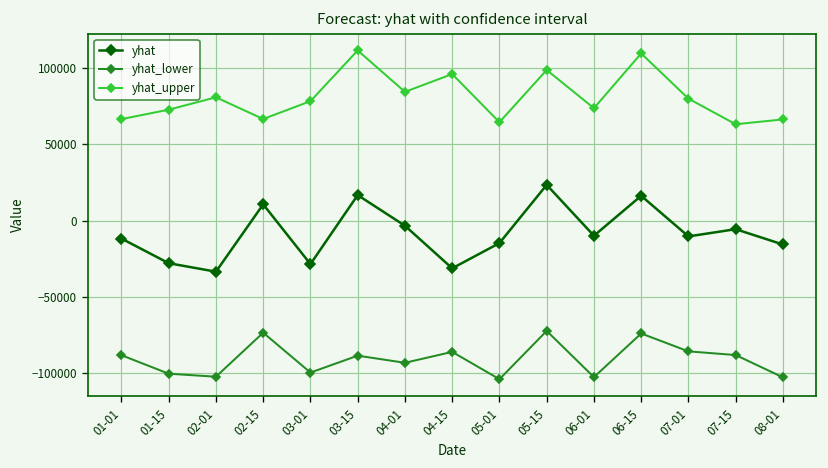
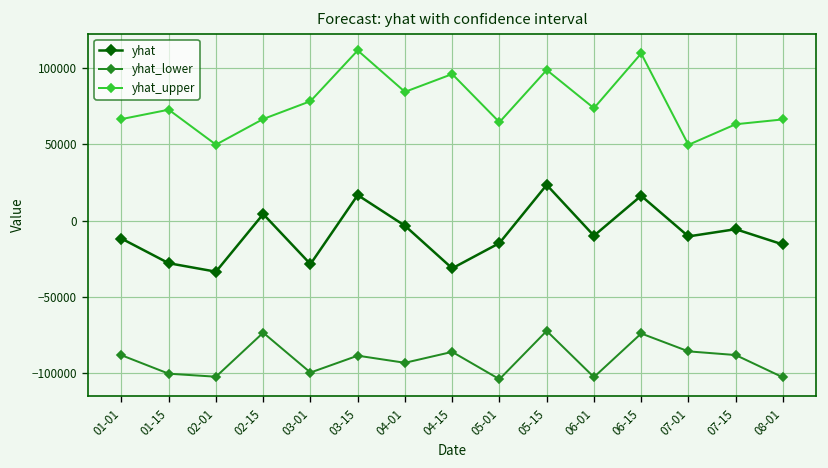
  {
    "yhat": {
      "01-01": -12000,
      "01-15": -28000,
      "02-01": -33000,
-     "02-15": 11000,
+     "02-15": 4000,
      "03-01": -28000,
      "03-15": 17000,
      "04-01": -3000,
      "04-15": -31000,
      "05-01": -15000,
      "05-15": 24000,
      "06-01": -10000,
      "06-15": 16000,
      "07-01": -10000,
      "07-15": -6000,
      "08-01": -16000
    },
    "yhat_lower": {
      "01-01": -88000,
      "01-15": -100000,
      "02-01": -102000,
      "02-15": -73000,
      "03-01": -100000,
      "03-15": -88000,
      "04-01": -93000,
      "04-15": -86000,
      "05-01": -104000,
      "05-15": -72000,
      "06-01": -103000,
      "06-15": -74000,
      "07-01": -86000,
      "07-15": -88000,
      "08-01": -103000
    },
    "yhat_upper": {
      "01-01": 67000,
      "01-15": 73000,
-     "02-01": 81000,
+     "02-01": 50000,
      "02-15": 67000,
      "03-01": 78000,
      "03-15": 112000,
      "04-01": 84000,
      "04-15": 96000,
      "05-01": 65000,
      "05-15": 99000,
      "06-01": 74000,
      "06-15": 110000,
-     "07-01": 80000,
+     "07-01": 50000,
      "07-15": 63000,
      "08-01": 66000
    }
  }
